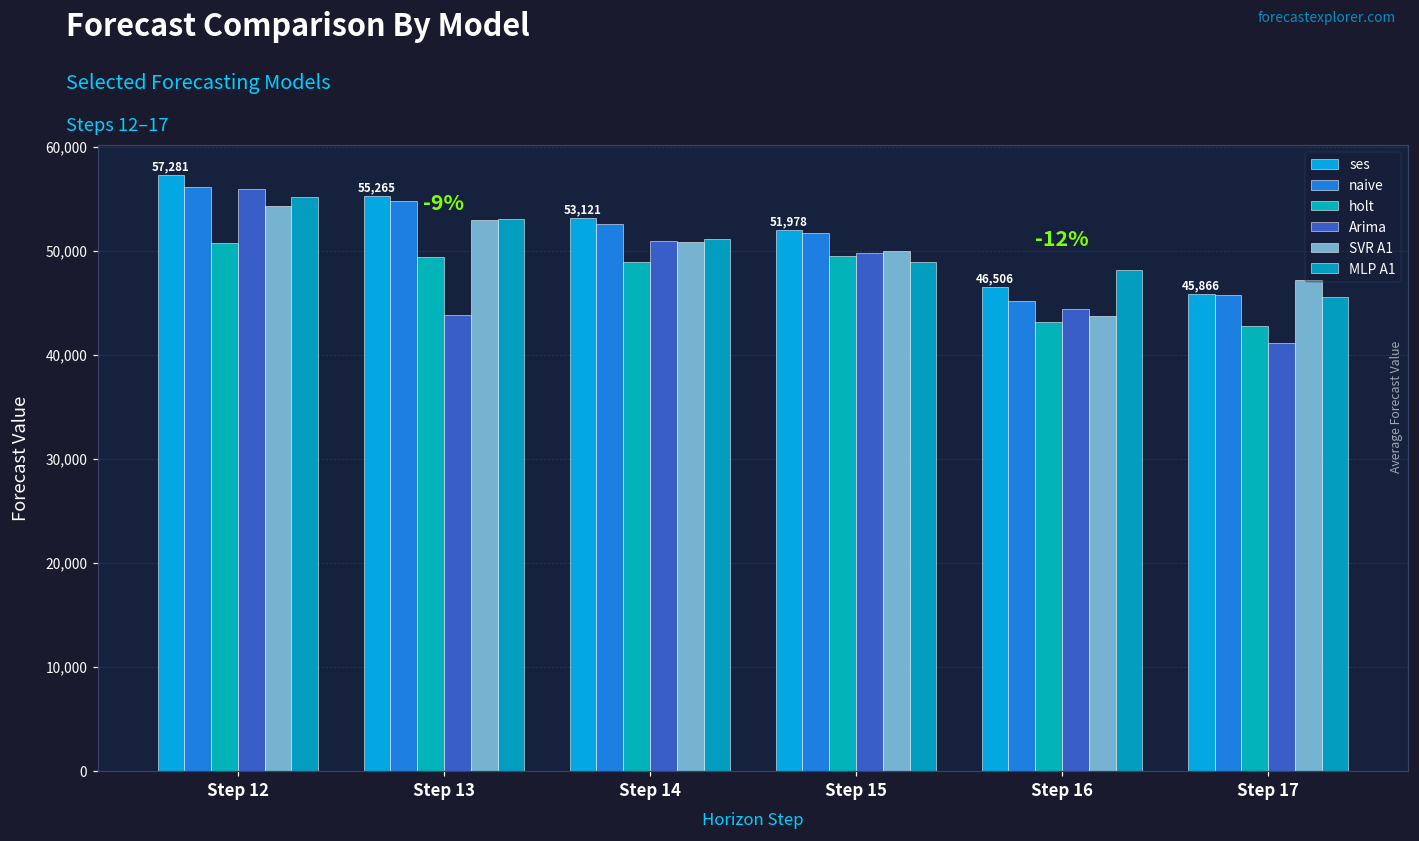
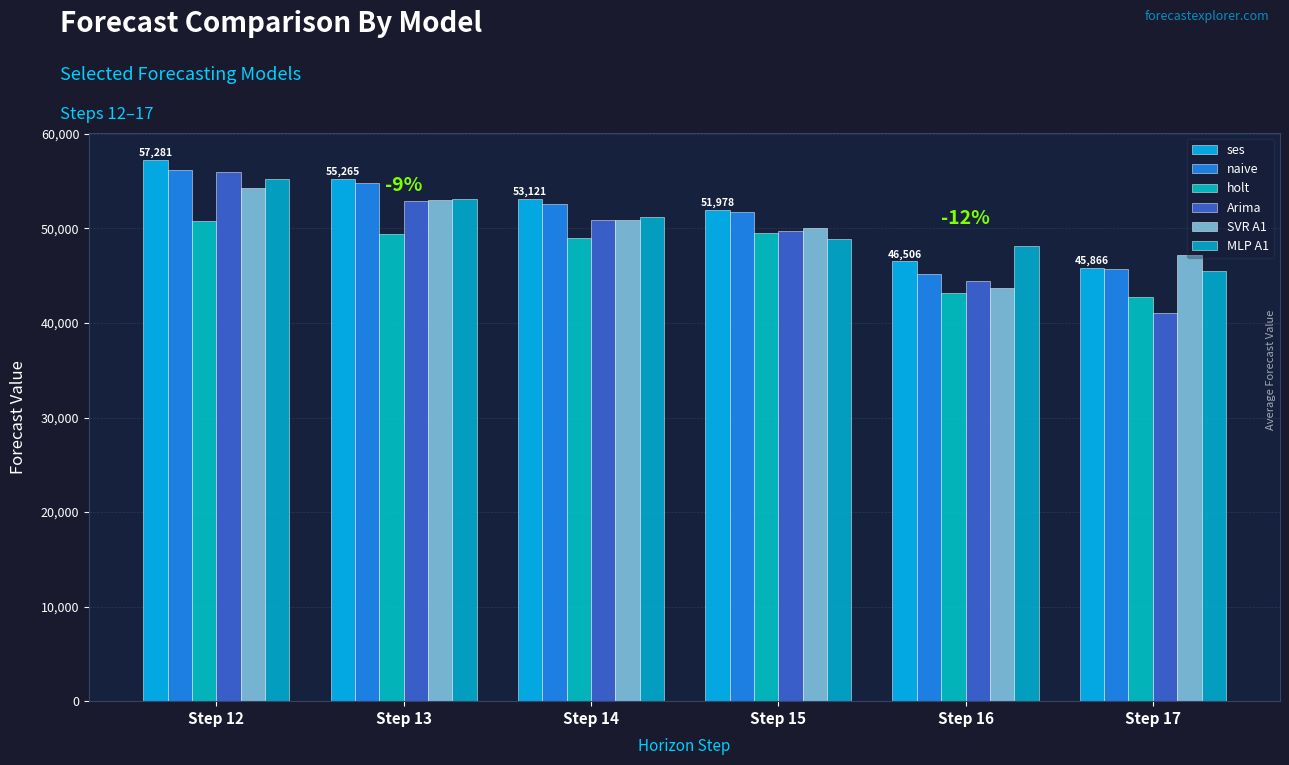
  {
    "Arima": {
      "Step 12": "56,000",
-     "Step 13": "44,000",
+     "Step 13": "53,000",
      "Step 14": "51,000",
      "Step 15": "50,000",
      "Step 16": "44,000",
      "Step 17": "41,000"
    },
    "SVR A1": {
      "Step 12": "54,000",
      "Step 13": "53,000",
      "Step 14": "51,000",
      "Step 15": "50,000",
      "Step 16": "44,000"
    }
  }
